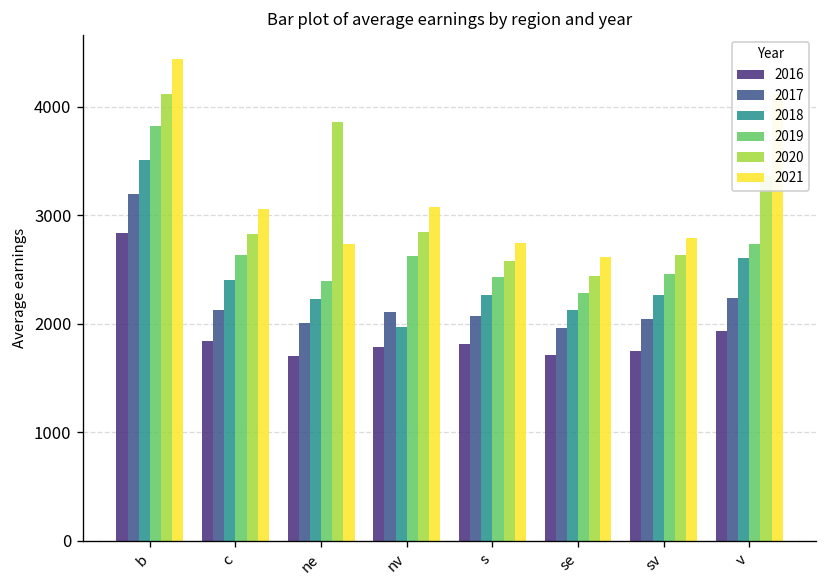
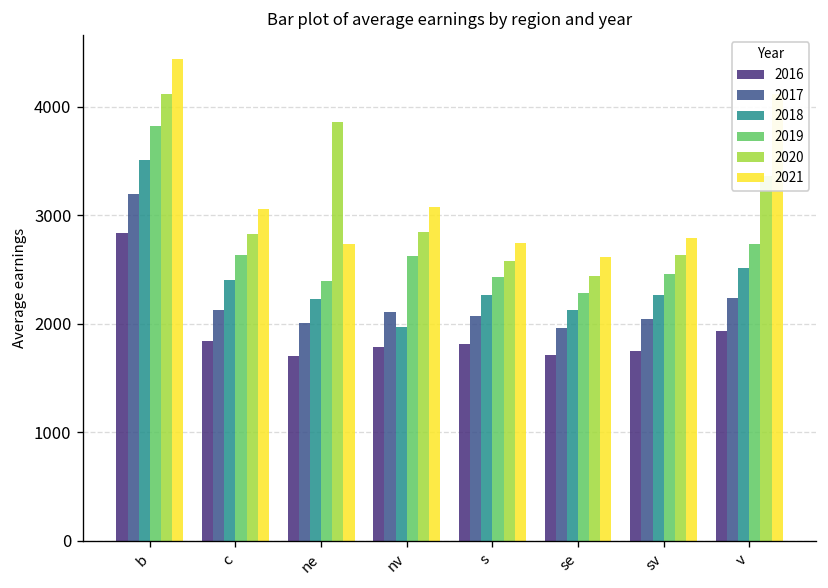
  {
    "2018": {
      "b": 3500,
      "c": 2400,
      "ne": 2200,
      "nv": 2000,
      "s": 2300,
      "se": 2100,
      "sv": 2300,
-     "v": 2600
+     "v": 2500
    },
    "2019": {
      "b": 3800,
      "c": 2600,
      "ne": 2400,
      "nv": 2600,
      "s": 2400,
      "se": 2300,
      "sv": 2500,
      "v": 2700
    },
    "2020": {
      "b": 4100,
      "c": 2800,
      "ne": 3900,
      "nv": 2800,
      "s": 2600,
      "se": 2400,
      "sv": 2600
    },
    "2021": {
      "b": 4400,
      "c": 3100,
      "ne": 2700,
      "nv": 3100,
      "s": 2700,
      "se": 2600,
      "sv": 2800
    }
  }
